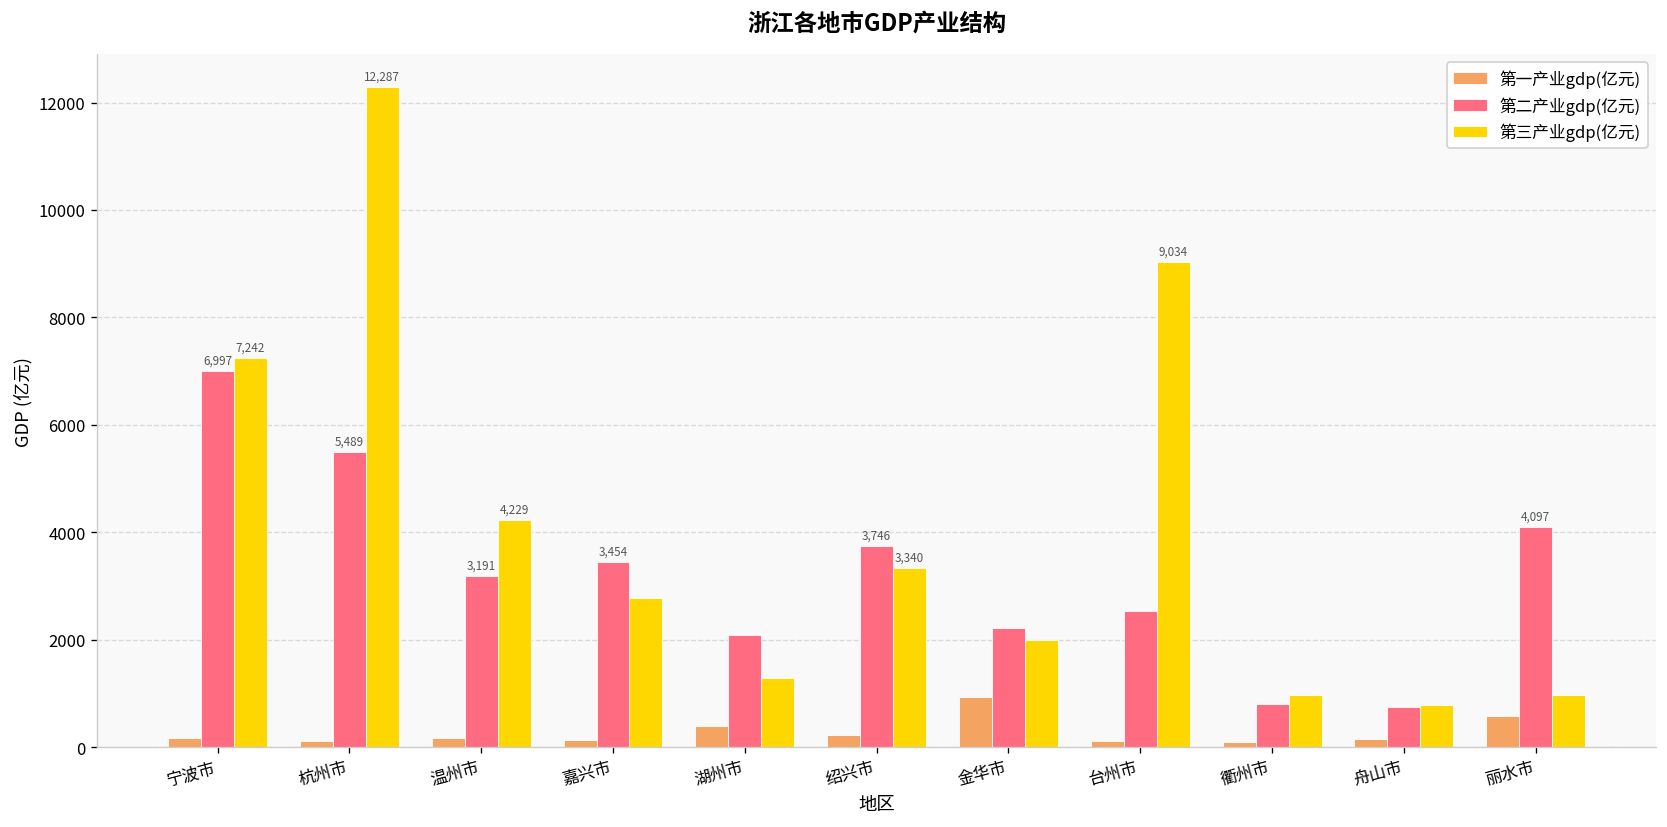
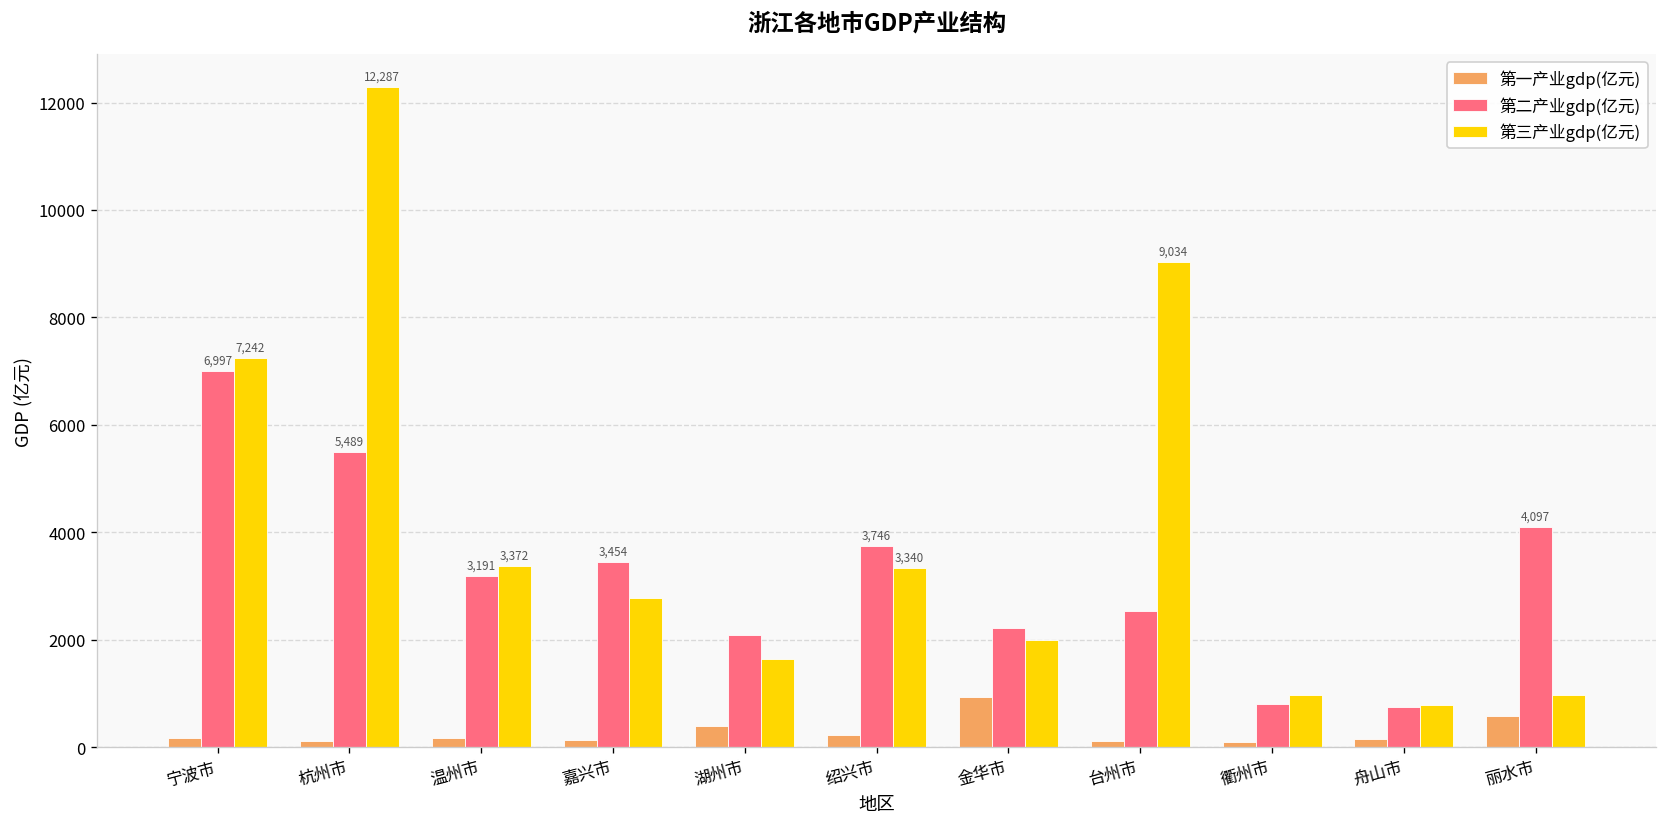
  {
    "第一产业gdp(亿元)": {
      "宁波市": "200",
      "杭州市": "100",
      "温州市": "200",
      "嘉兴市": "100",
      "湖州市": "400",
      "绍兴市": "200",
      "金华市": "900",
      "台州市": "100",
      "衢州市": "100",
      "舟山市": "200",
      "丽水市": "600"
    },
    "第二产业gdp(亿元)": {
      "宁波市": "6,997",
      "杭州市": "5,489",
      "温州市": "3,191",
      "嘉兴市": "3,454",
      "绍兴市": "3,746",
      "丽水市": "4,097"
    },
    "第三产业gdp(亿元)": {
      "宁波市": "7,242",
      "杭州市": "12,287",
-     "温州市": "4,229",
-     "湖州市": "1300",
+     "温州市": "3,372",
+     "湖州市": "1600",
      "绍兴市": "3,340",
      "台州市": "9,034"
    }
  }
